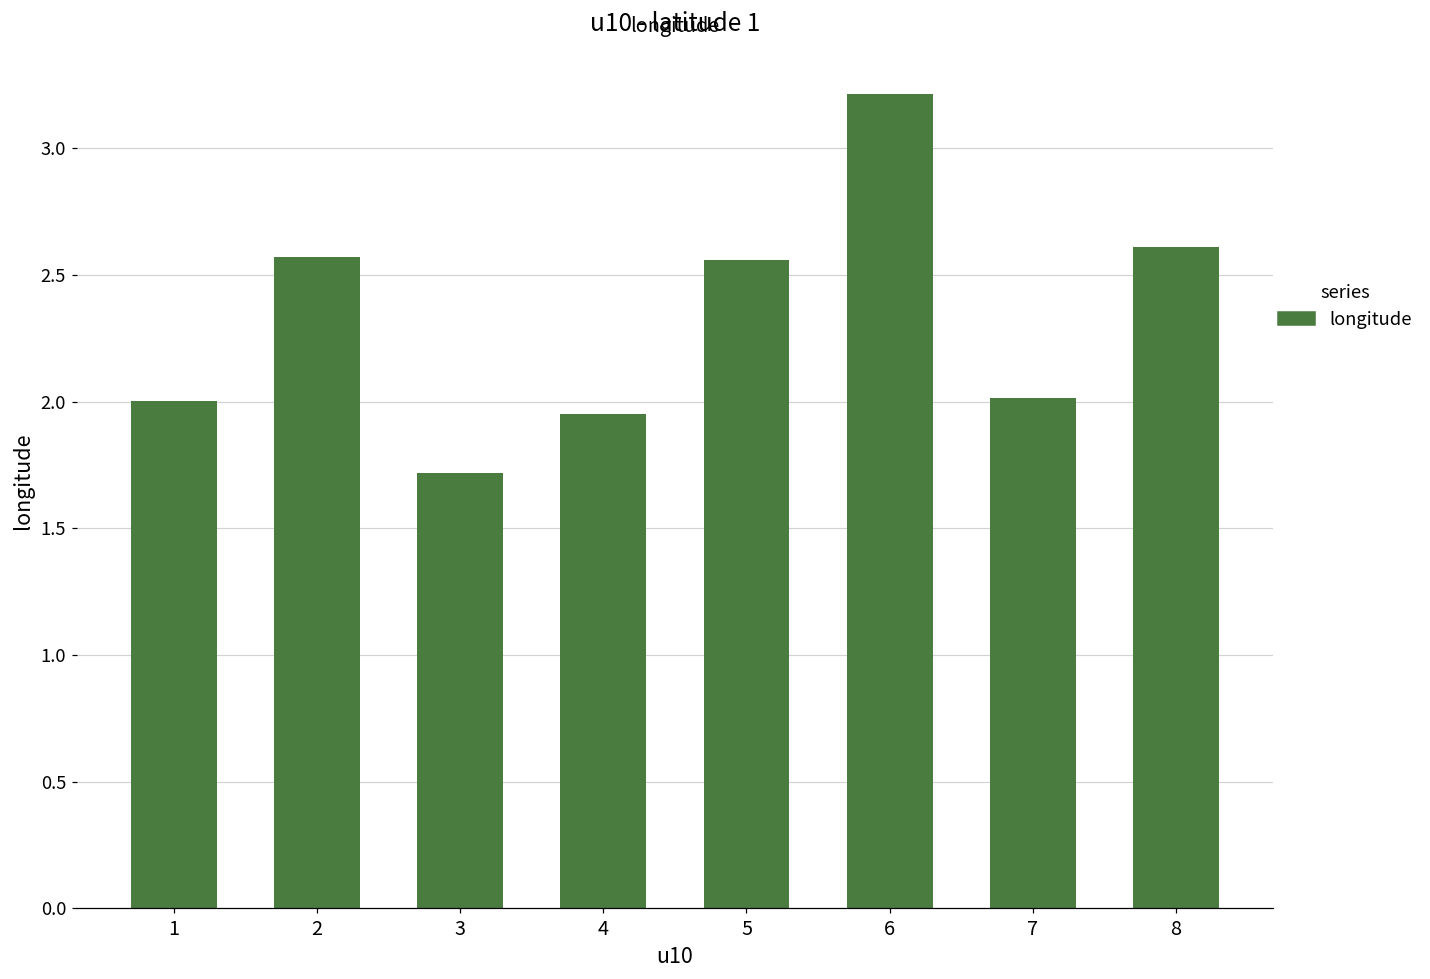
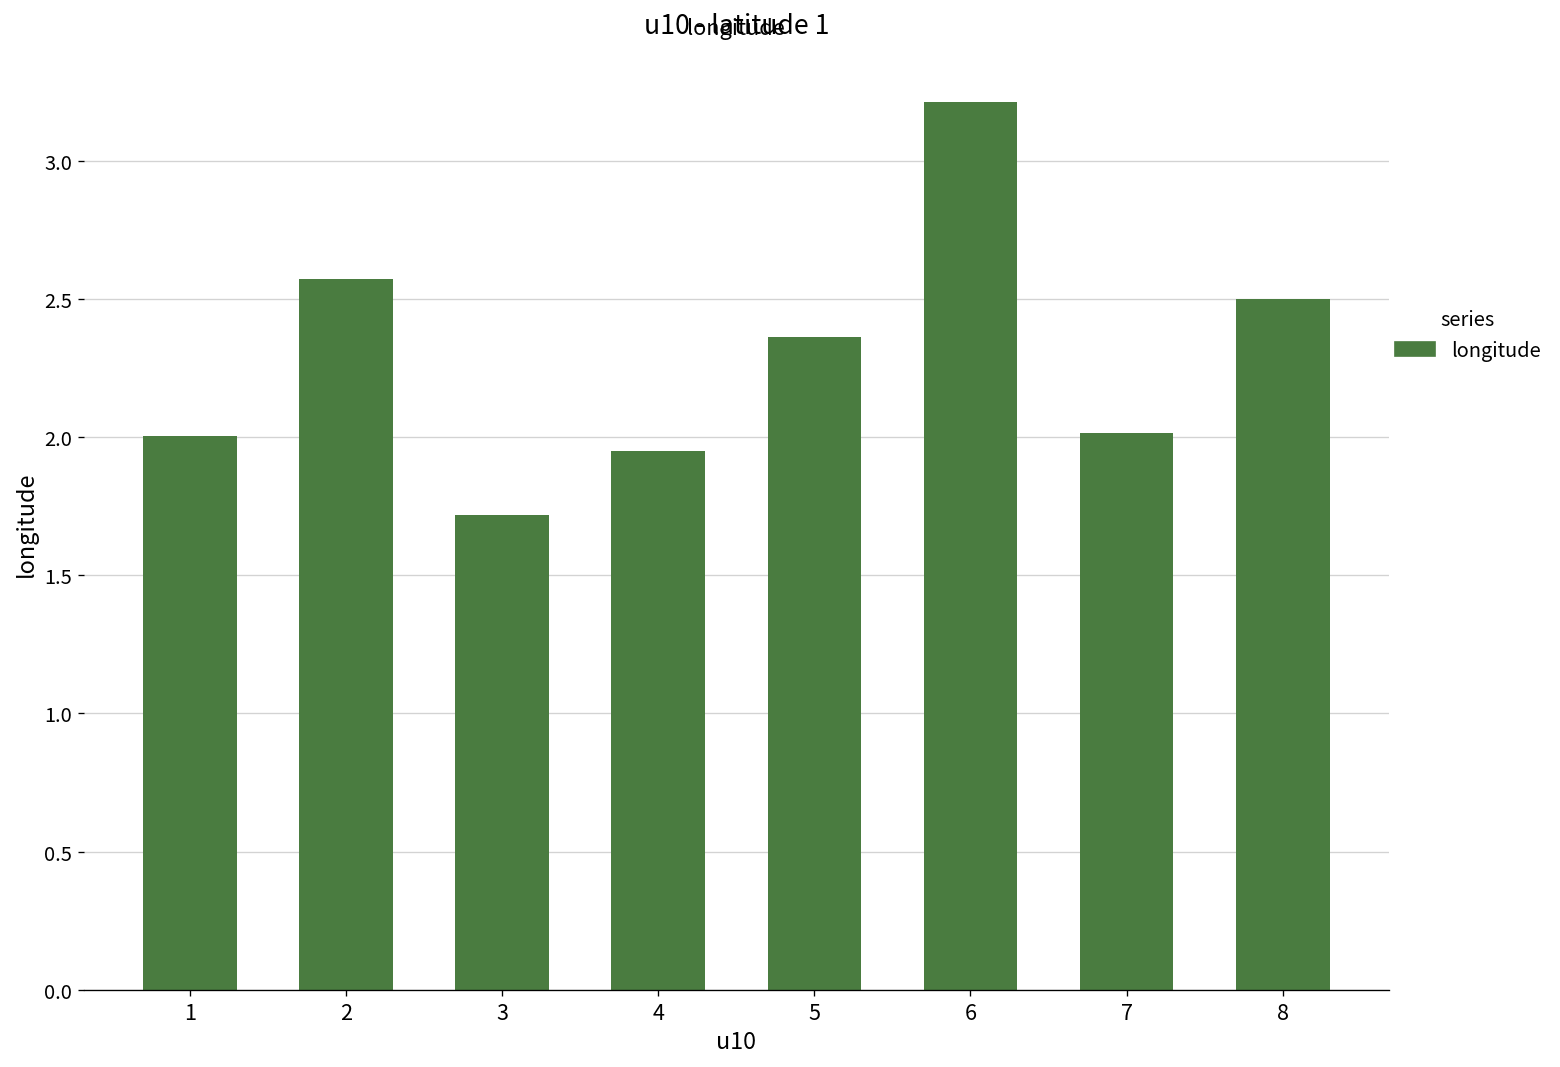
  {
    "1": 2.00,
    "2": 2.57,
    "3": 1.72,
    "4": 1.95,
-   "5": 2.56,
+   "5": 2.36,
    "6": 3.21,
    "7": 2.01,
-   "8": 2.61
+   "8": 2.50
  }
